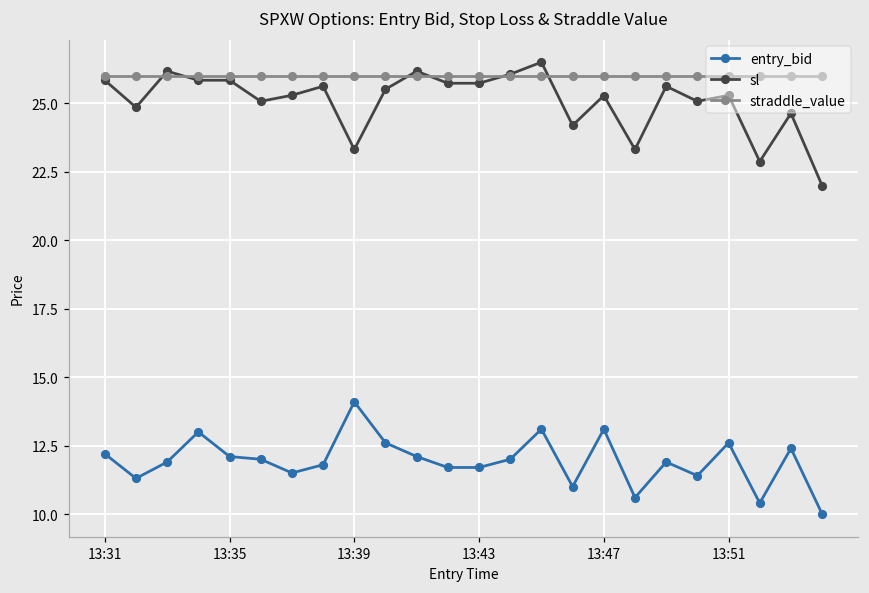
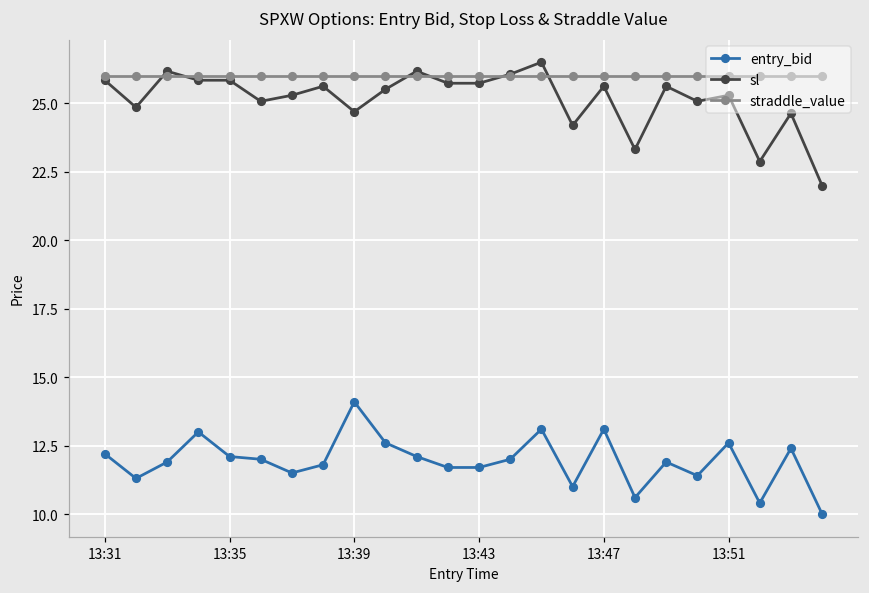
  {
    "entry_bid": {
      "13:31": 12.2,
      "13:35": 12.1,
      "13:39": 14.1,
      "13:43": 11.7,
      "13:47": 13.1,
      "13:51": 12.6
    },
    "sl": {
      "13:31": 25.9,
      "13:35": 25.9,
-     "13:39": 23.3,
+     "13:39": 24.7,
      "13:43": 25.7,
-     "13:47": 25.3
+     "13:47": 25.6
    },
    "straddle_value": {
      "13:31": 26.0,
      "13:35": 26.0,
      "13:39": 26.0,
      "13:43": 26.0,
      "13:47": 26.0
    }
  }
